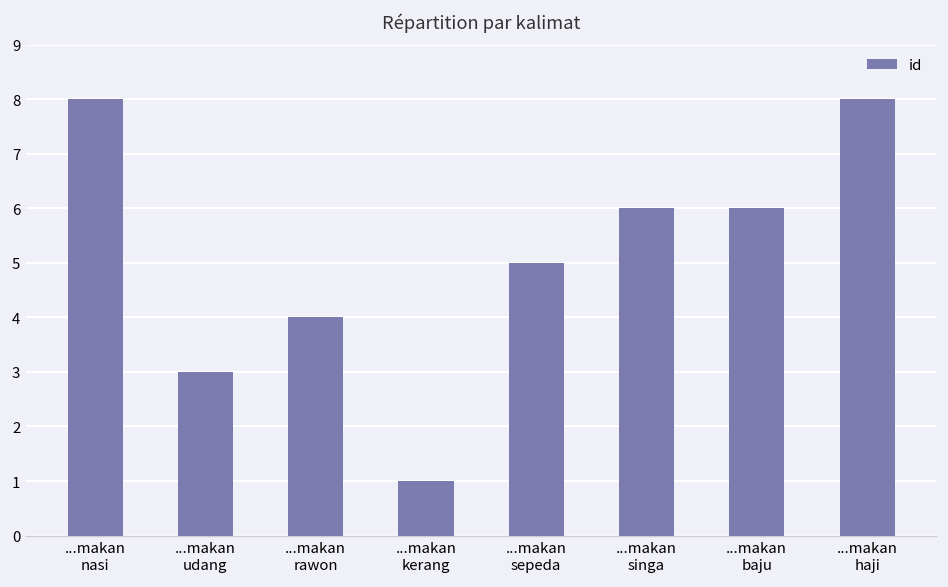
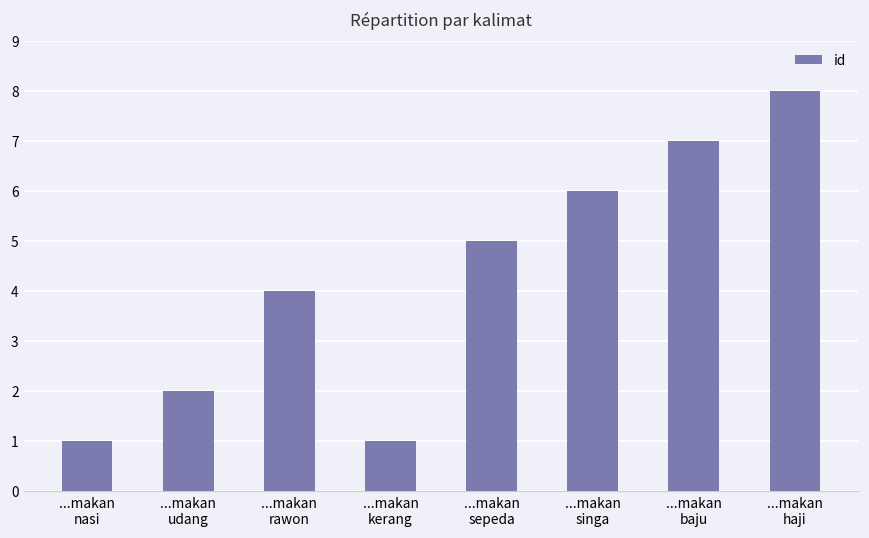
  {
-   "...makan nasi": 8,
-   "...makan udang": 3,
+   "...makan nasi": 1,
+   "...makan udang": 2,
    "...makan rawon": 4,
    "...makan kerang": 1,
    "...makan sepeda": 5,
    "...makan singa": 6,
-   "...makan baju": 6,
+   "...makan baju": 7,
    "...makan haji": 8
  }
